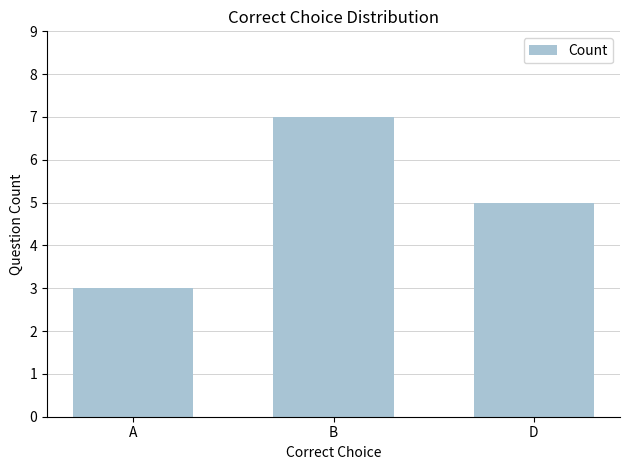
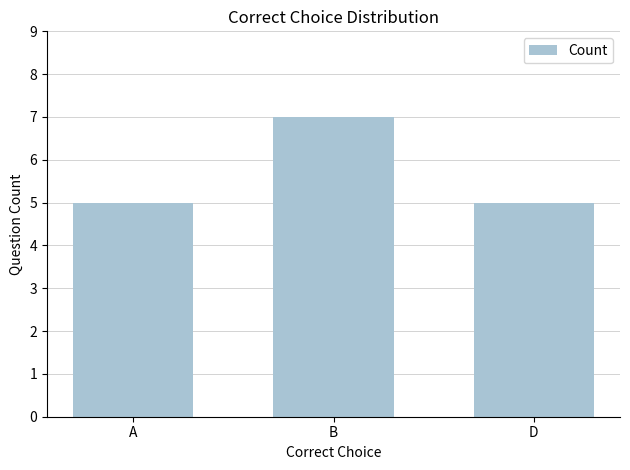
  {
-   "A": 3,
+   "A": 5,
    "B": 7,
    "D": 5
  }
